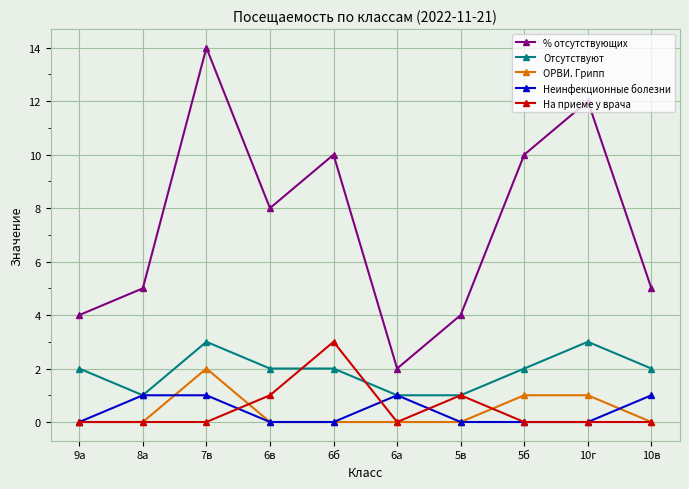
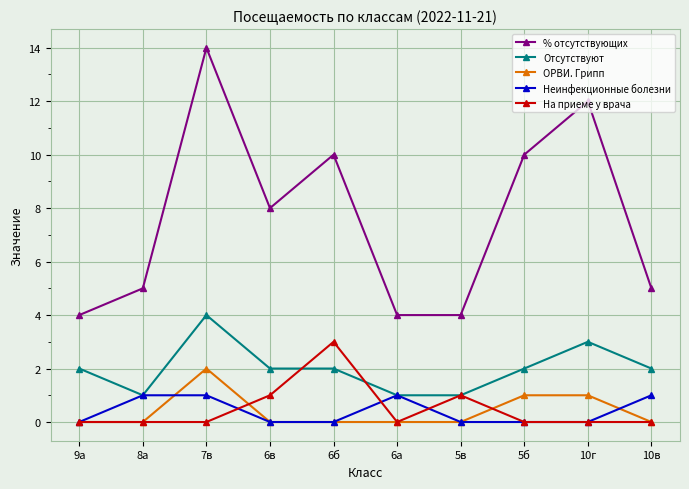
  {
    "% отсутствующих": {
      "9а": 4,
      "8а": 5,
      "7в": 14,
      "6в": 8,
      "6б": 10,
-     "6а": 2,
+     "6а": 4,
      "5в": 4,
      "5б": 10,
      "10в": 5
    },
    "Отсутствуют": {
      "9а": 2,
-     "7в": 3,
+     "7в": 4,
      "6в": 2,
      "6б": 2,
      "5б": 2,
      "10г": 3,
      "10в": 2
    },
    "ОРВИ. Грипп": {
      "7в": 2,
      "5б": 1,
      "10г": 1
    },
    "Неинфекционные болезни": {
      "7в": 1,
      "10в": 1
    },
    "На приеме у врача": {
      "7в": 0,
      "6в": 1,
      "6б": 3
    }
  }
